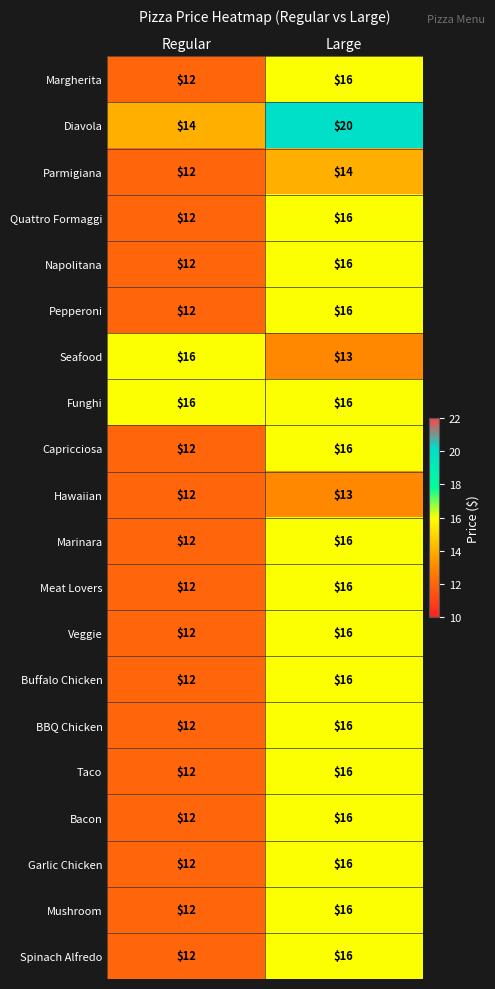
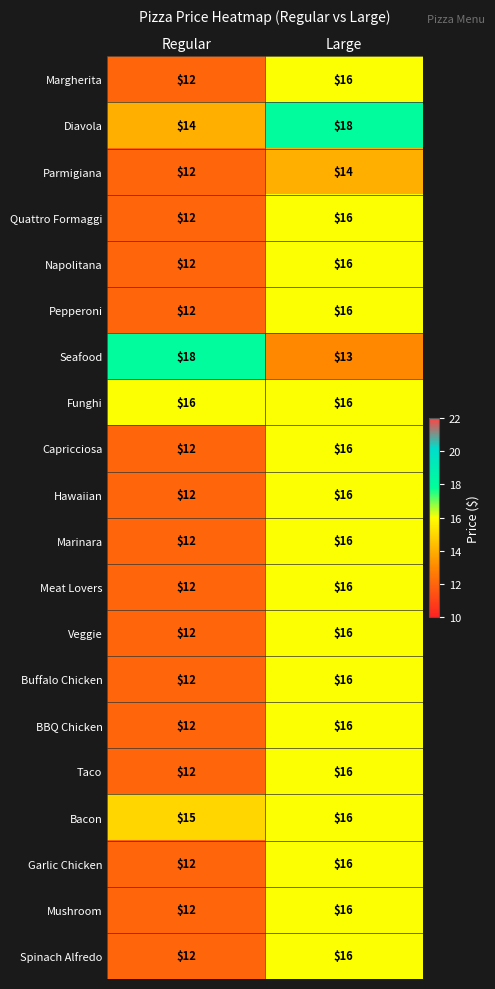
  {
    "Margherita": {
      "Regular": "$12",
      "Large": "$16"
    },
    "Diavola": {
      "Regular": "$14",
-     "Large": "$20"
+     "Large": "$18"
    },
    "Parmigiana": {
      "Regular": "$12",
      "Large": "$14"
    },
    "Quattro Formaggi": {
      "Regular": "$12",
      "Large": "$16"
    },
    "Napolitana": {
      "Regular": "$12",
      "Large": "$16"
    },
    "Pepperoni": {
      "Regular": "$12",
      "Large": "$16"
    },
    "Seafood": {
-     "Regular": "$16",
+     "Regular": "$18",
      "Large": "$13"
    },
    "Funghi": {
      "Regular": "$16",
      "Large": "$16"
    },
    "Capricciosa": {
      "Regular": "$12",
      "Large": "$16"
    },
    "Hawaiian": {
      "Regular": "$12",
-     "Large": "$13"
+     "Large": "$16"
    },
    "Marinara": {
      "Regular": "$12",
      "Large": "$16"
    },
    "Meat Lovers": {
      "Regular": "$12",
      "Large": "$16"
    },
    "Veggie": {
      "Regular": "$12",
      "Large": "$16"
    },
    "Buffalo Chicken": {
      "Regular": "$12",
      "Large": "$16"
    },
    "BBQ Chicken": {
      "Regular": "$12",
      "Large": "$16"
    },
    "Taco": {
      "Regular": "$12",
      "Large": "$16"
    },
    "Bacon": {
-     "Regular": "$12",
+     "Regular": "$15",
      "Large": "$16"
    },
    "Garlic Chicken": {
      "Regular": "$12",
      "Large": "$16"
    },
    "Mushroom": {
      "Regular": "$12",
      "Large": "$16"
    },
    "Spinach Alfredo": {
      "Regular": "$12",
      "Large": "$16"
    }
  }
